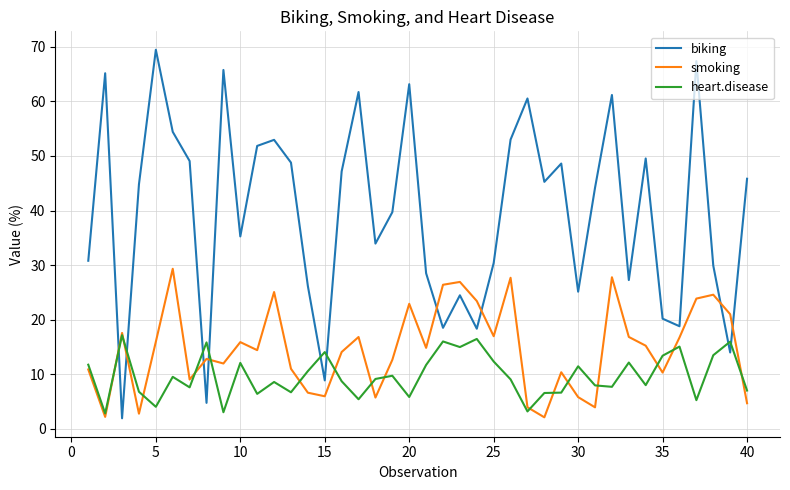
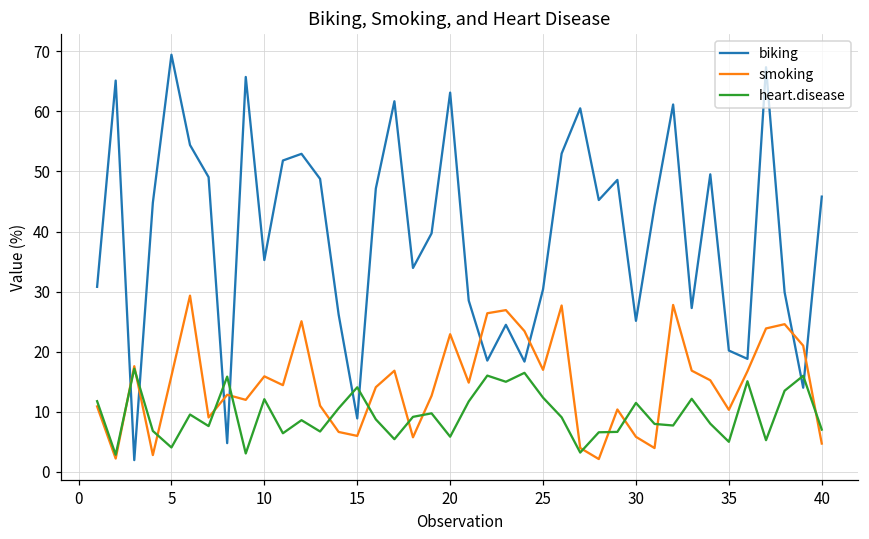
  {
    "biking": {
      "5": 69,
      "10": 35,
      "15": 9,
      "20": 63,
      "25": 30,
      "30": 25,
      "35": 20,
      "40": 46
    },
    "smoking": {
      "5": 16,
      "10": 16,
      "15": 6,
      "20": 23,
      "25": 17,
      "30": 6,
      "35": 10,
      "40": 5
    },
    "heart.disease": {
      "5": 4,
      "10": 12,
      "15": 14,
      "20": 6,
      "25": 12,
      "30": 11,
-     "35": 13,
+     "35": 5,
      "40": 7
    }
  }
